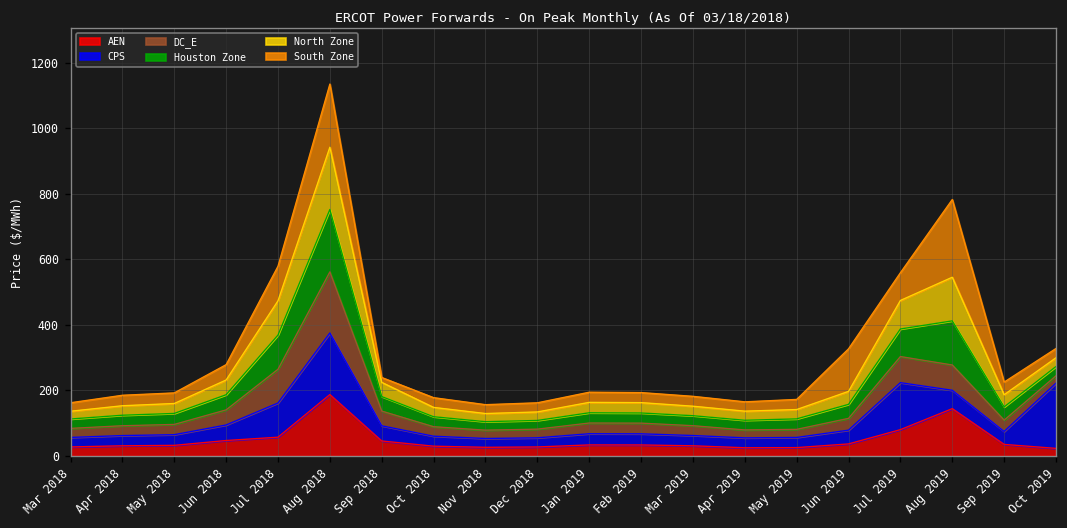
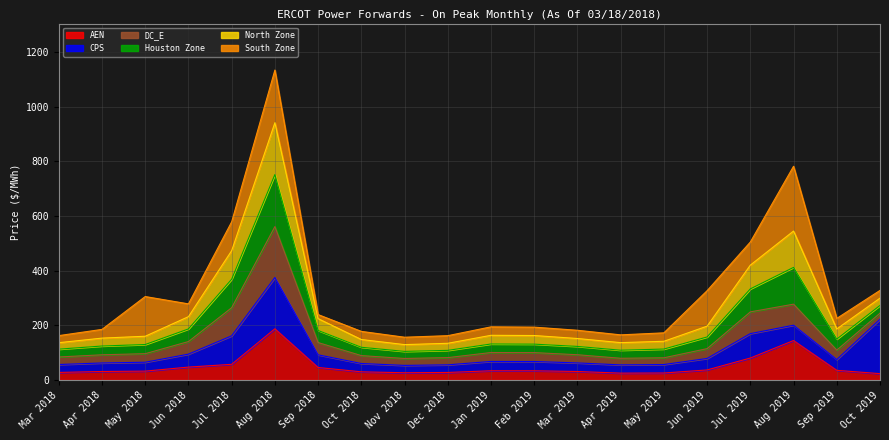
  {
    "AEN": {
      "Mar 2018": 30,
      "Apr 2018": 30,
      "May 2018": 30,
      "Jun 2018": 50,
      "Jul 2018": 60,
      "Aug 2018": 190,
      "Sep 2018": 50,
      "Oct 2018": 30,
      "Nov 2018": 30,
      "Dec 2018": 30,
      "Jan 2019": 30,
      "Feb 2019": 30,
      "Mar 2019": 30,
      "Apr 2019": 30,
      "May 2019": 30,
      "Jun 2019": 40,
      "Jul 2019": 80,
      "Aug 2019": 140,
      "Sep 2019": 40,
      "Oct 2019": 20
    },
    "CPS": {
      "Mar 2018": 30,
      "Apr 2018": 30,
      "May 2018": 30,
      "Jun 2018": 50,
      "Jul 2018": 100,
      "Aug 2018": 190,
      "Sep 2018": 50,
      "Oct 2018": 30,
      "Nov 2018": 30,
      "Dec 2018": 30,
      "Jan 2019": 30,
      "Feb 2019": 30,
      "Mar 2019": 30,
      "Apr 2019": 30,
      "May 2019": 30,
      "Jun 2019": 40,
-     "Jul 2019": 140,
+     "Jul 2019": 90,
      "Aug 2019": 60,
      "Sep 2019": 40,
      "Oct 2019": 200
    },
    "DC_E": {
      "Mar 2018": 30,
      "Apr 2018": 30,
      "May 2018": 30,
      "Jun 2018": 50,
      "Jul 2018": 100,
      "Aug 2018": 190,
      "Sep 2018": 40,
      "Oct 2018": 30,
      "Nov 2018": 30,
      "Dec 2018": 30,
      "Jan 2019": 30,
      "Feb 2019": 30,
      "Mar 2019": 30,
      "Apr 2019": 20,
      "May 2019": 20,
      "Jun 2019": 40,
      "Jul 2019": 80,
      "Aug 2019": 80,
      "Sep 2019": 30,
      "Oct 2019": 20
    },
    "Houston Zone": {
      "Mar 2018": 30,
      "Apr 2018": 30,
      "May 2018": 30,
      "Jun 2018": 50,
      "Jul 2018": 100,
      "Aug 2018": 190,
      "Sep 2018": 40,
      "Oct 2018": 30,
      "Nov 2018": 30,
      "Dec 2018": 30,
      "Jan 2019": 30,
      "Feb 2019": 30,
      "Mar 2019": 30,
      "Apr 2019": 30,
      "May 2019": 30,
      "Jun 2019": 40,
      "Jul 2019": 80,
      "Aug 2019": 130,
      "Sep 2019": 40,
      "Oct 2019": 30
    },
    "North Zone": {
      "Mar 2018": 20,
      "Apr 2018": 30,
      "May 2018": 30,
      "Jun 2018": 40,
      "Jul 2018": 100,
      "Aug 2018": 190,
      "Sep 2018": 40,
      "Oct 2018": 30,
      "Nov 2018": 20,
      "Dec 2018": 30,
      "Jan 2019": 30,
      "Feb 2019": 30,
      "Mar 2019": 30,
      "Apr 2019": 30,
      "May 2019": 30,
      "Jun 2019": 40,
      "Jul 2019": 90,
      "Aug 2019": 130,
      "Sep 2019": 40,
      "Oct 2019": 30
    },
    "South Zone": {
      "Mar 2018": 30,
      "Apr 2018": 30,
-     "May 2018": 30,
+     "May 2018": 150,
      "Jun 2018": 50,
      "Jul 2018": 110,
      "Aug 2018": 190,
      "Sep 2018": 10,
      "Oct 2018": 30,
      "Nov 2018": 30,
      "Dec 2018": 30,
      "Jan 2019": 30,
      "Feb 2019": 30,
      "Mar 2019": 30,
      "Apr 2019": 30,
      "May 2019": 30,
      "Jun 2019": 130,
      "Jul 2019": 80,
      "Aug 2019": 240,
      "Sep 2019": 40,
      "Oct 2019": 30
    }
  }
